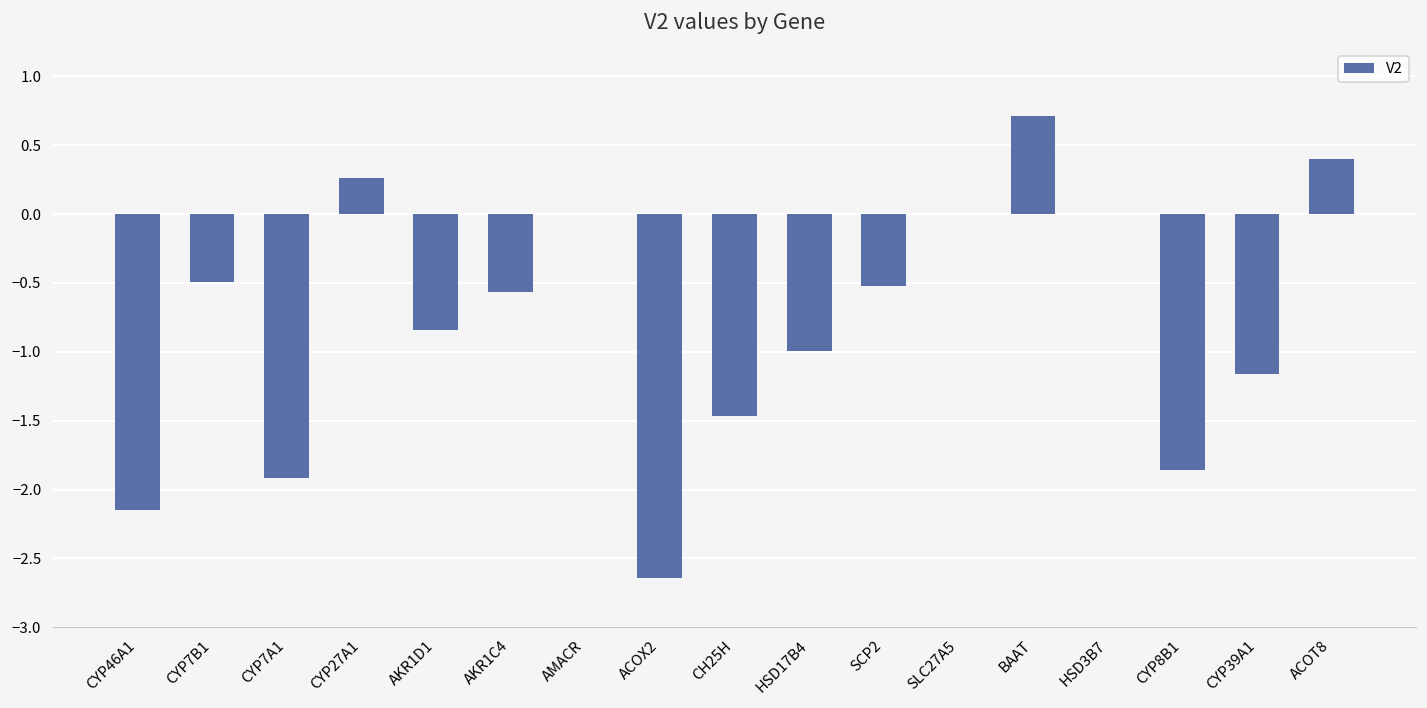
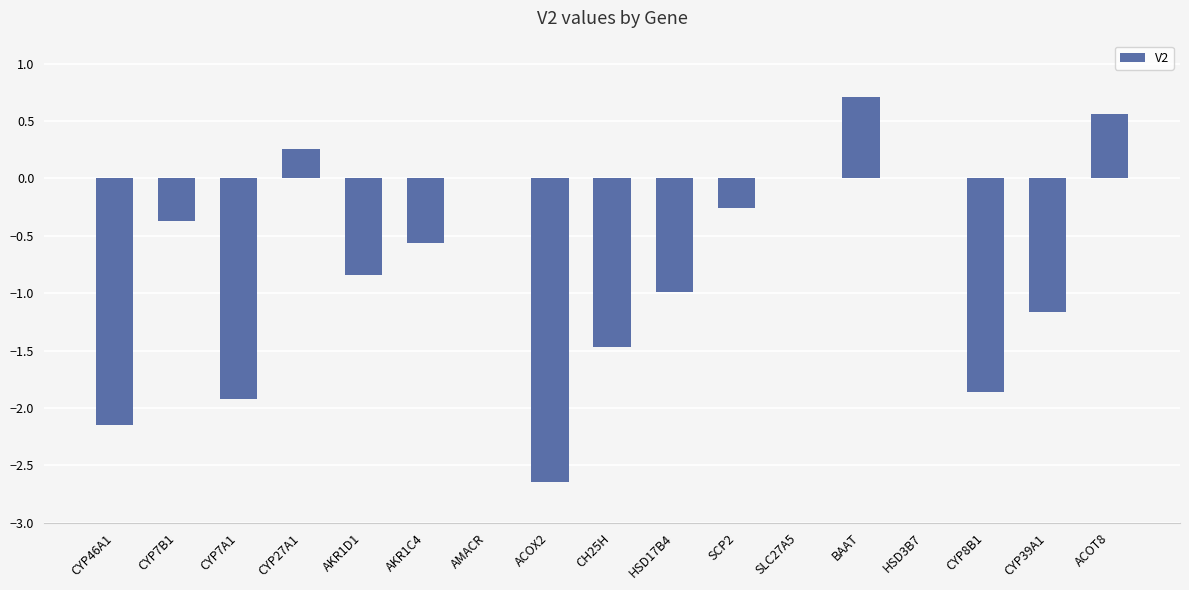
  {
    "CYP46A1": -2.15,
-   "CYP7B1": -0.50,
+   "CYP7B1": -0.37,
    "CYP7A1": -1.92,
    "CYP27A1": 0.26,
    "AKR1D1": -0.84,
    "AKR1C4": -0.56,
    "AMACR": 0.00,
    "ACOX2": -2.64,
    "CH25H": -1.47,
    "HSD17B4": -0.99,
-   "SCP2": -0.53,
+   "SCP2": -0.26,
    "SLC27A5": 0.00,
    "BAAT": 0.71,
    "HSD3B7": 0.00,
    "CYP8B1": -1.86,
    "CYP39A1": -1.16,
-   "ACOT8": 0.40
+   "ACOT8": 0.56
  }
